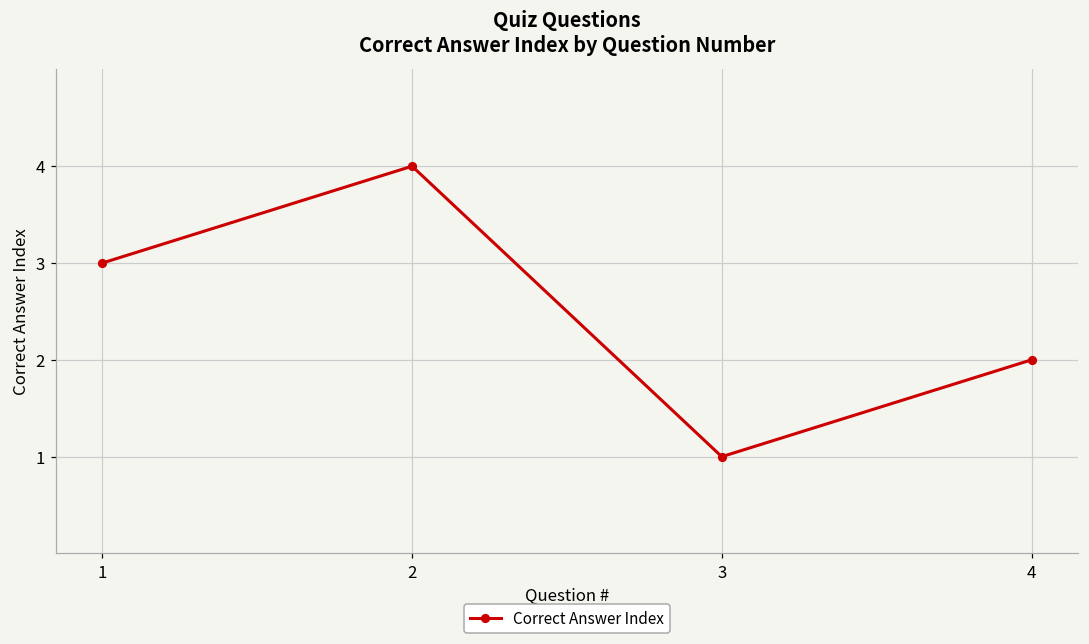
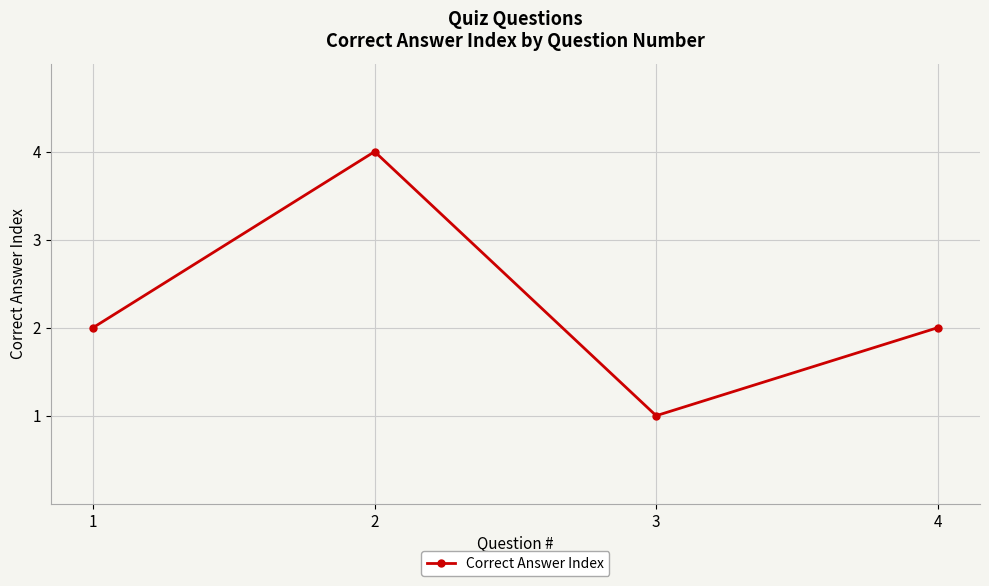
  {
-   "1": 3,
+   "1": 2,
    "2": 4,
    "3": 1,
    "4": 2
  }
